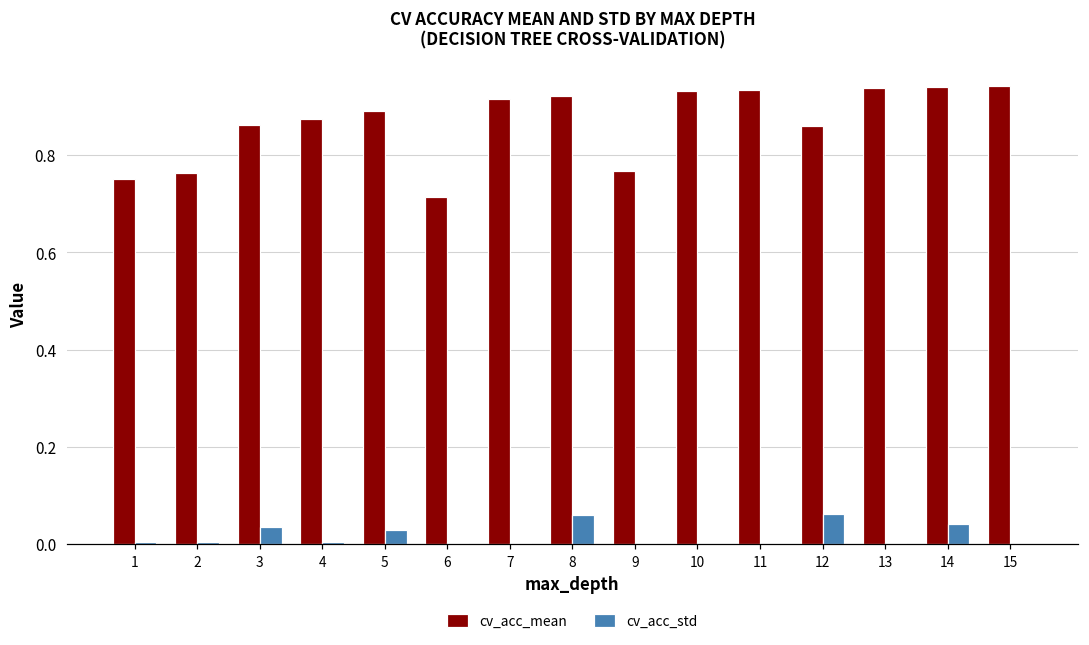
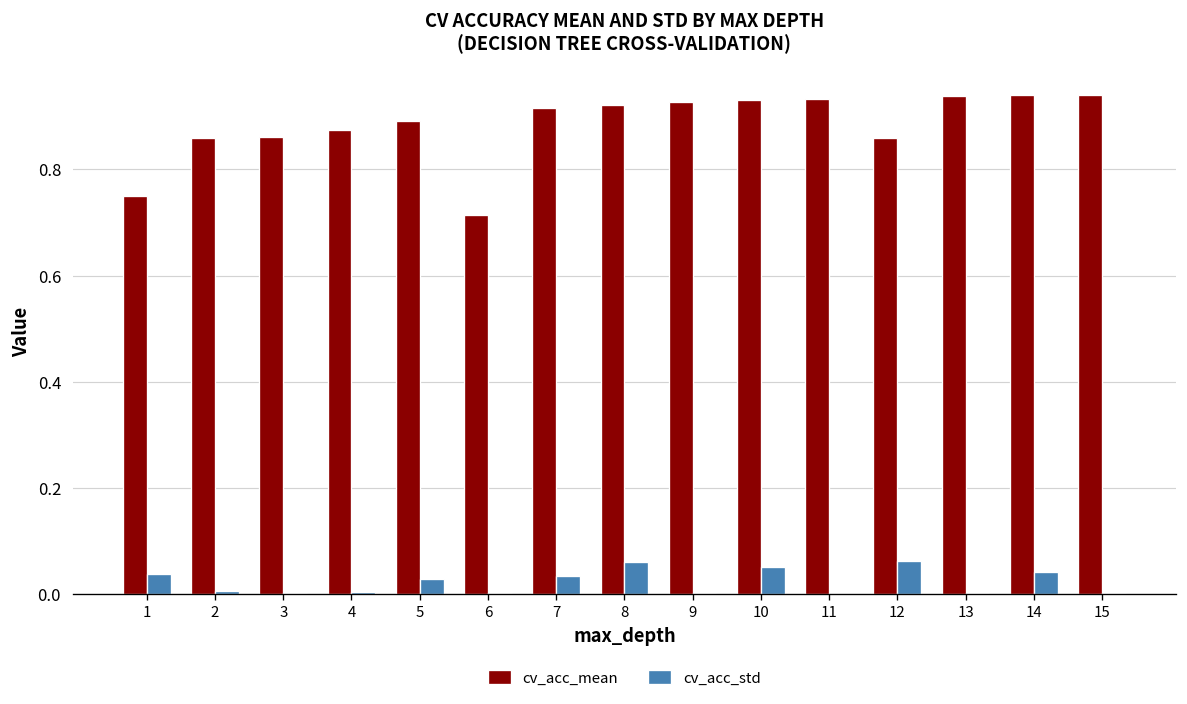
  {
    "cv_acc_mean": {
      "1": 0.75,
-     "2": 0.76,
+     "2": 0.86,
      "3": 0.86,
      "4": 0.87,
      "5": 0.89,
      "6": 0.71,
      "7": 0.92,
      "8": 0.92,
-     "9": 0.77,
+     "9": 0.93,
      "10": 0.93,
      "11": 0.93,
      "12": 0.86,
      "13": 0.94,
      "14": 0.94,
      "15": 0.94
    },
    "cv_acc_std": {
-     "1": 0.00,
-     "3": 0.03,
+     "1": 0.04,
+     "3": 0.00,
      "5": 0.03,
-     "7": 0.00,
+     "7": 0.03,
      "8": 0.06,
-     "10": 0.00,
+     "10": 0.05,
      "12": 0.06,
      "14": 0.04
    }
  }
